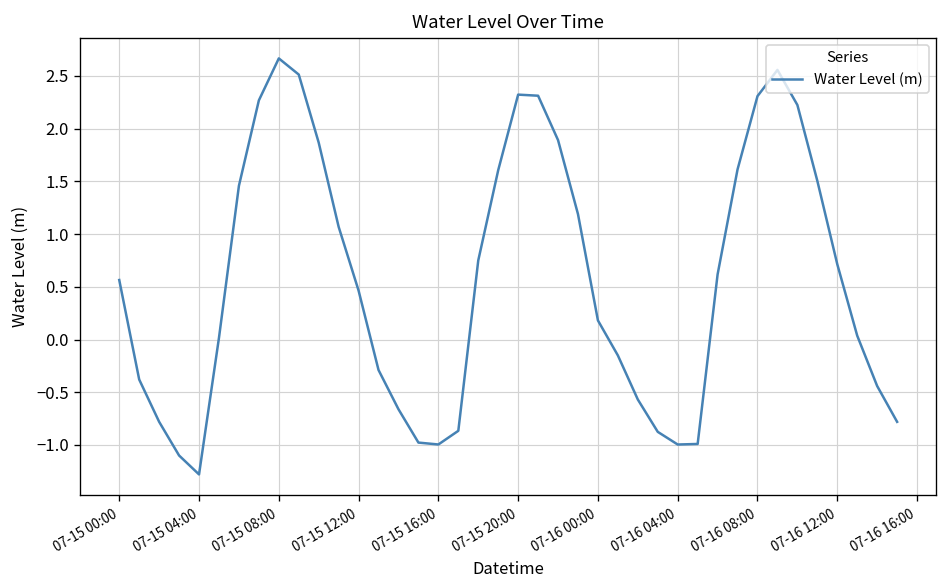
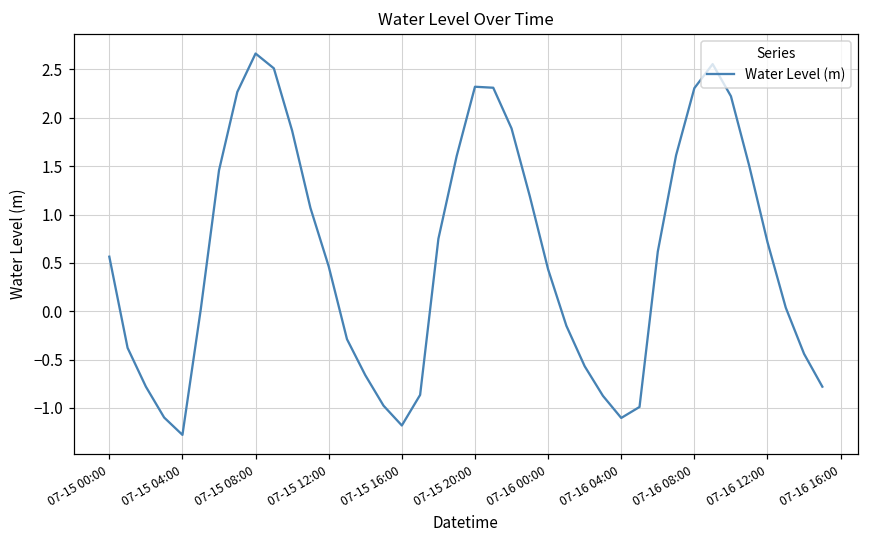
  {
    "07-15 00:00": 0.6,
    "07-15 04:00": -1.3,
    "07-15 08:00": 2.7,
    "07-15 12:00": 0.5,
-   "07-15 16:00": -1.0,
+   "07-15 16:00": -1.2,
    "07-15 20:00": 2.3,
-   "07-16 00:00": 0.2,
-   "07-16 04:00": -1.0,
+   "07-16 00:00": 0.4,
+   "07-16 04:00": -1.1,
    "07-16 08:00": 2.3,
    "07-16 12:00": 0.7
  }
